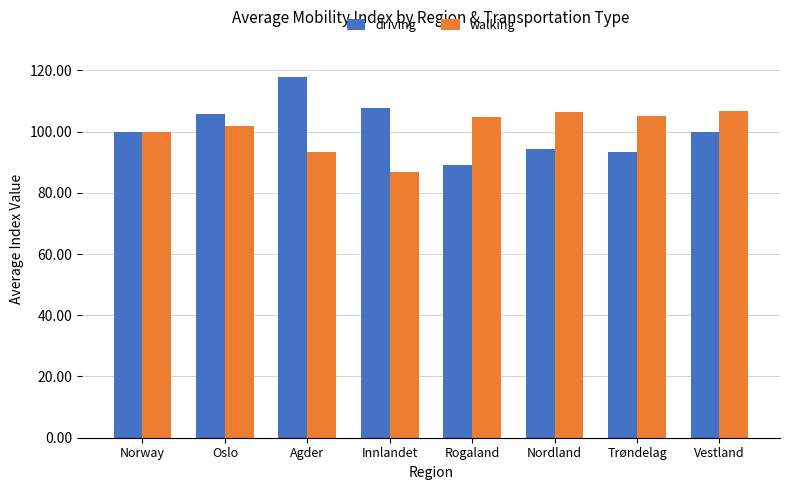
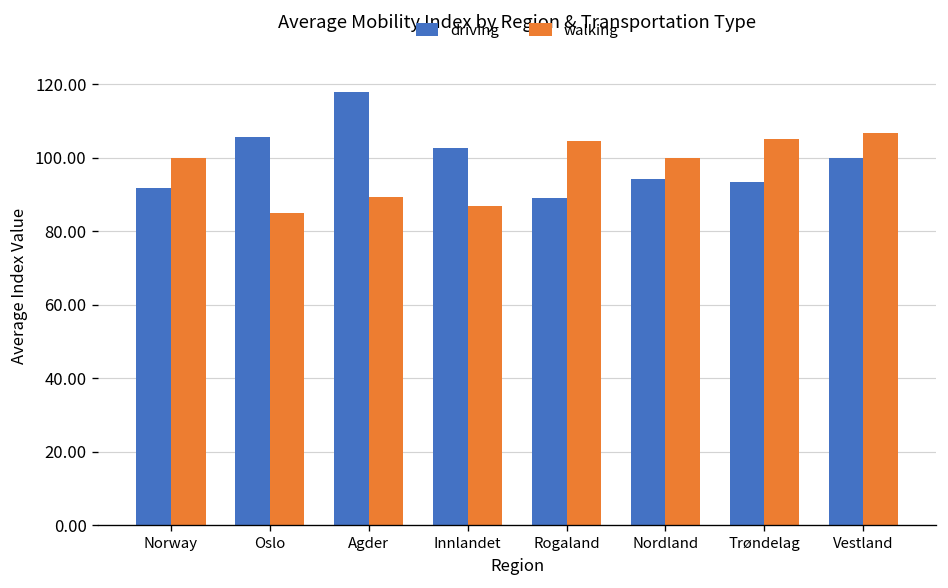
  {
    "driving": {
-     "Norway": 100,
+     "Norway": 92,
      "Oslo": 106,
      "Agder": 118,
-     "Innlandet": 108,
+     "Innlandet": 103,
      "Rogaland": 89,
      "Nordland": 94,
      "Trøndelag": 93,
      "Vestland": 100
    },
    "walking": {
      "Norway": 100,
-     "Oslo": 102,
-     "Agder": 93,
+     "Oslo": 85,
+     "Agder": 89,
      "Innlandet": 87,
      "Rogaland": 105,
-     "Nordland": 106,
+     "Nordland": 100,
      "Trøndelag": 105,
      "Vestland": 107
    }
  }
